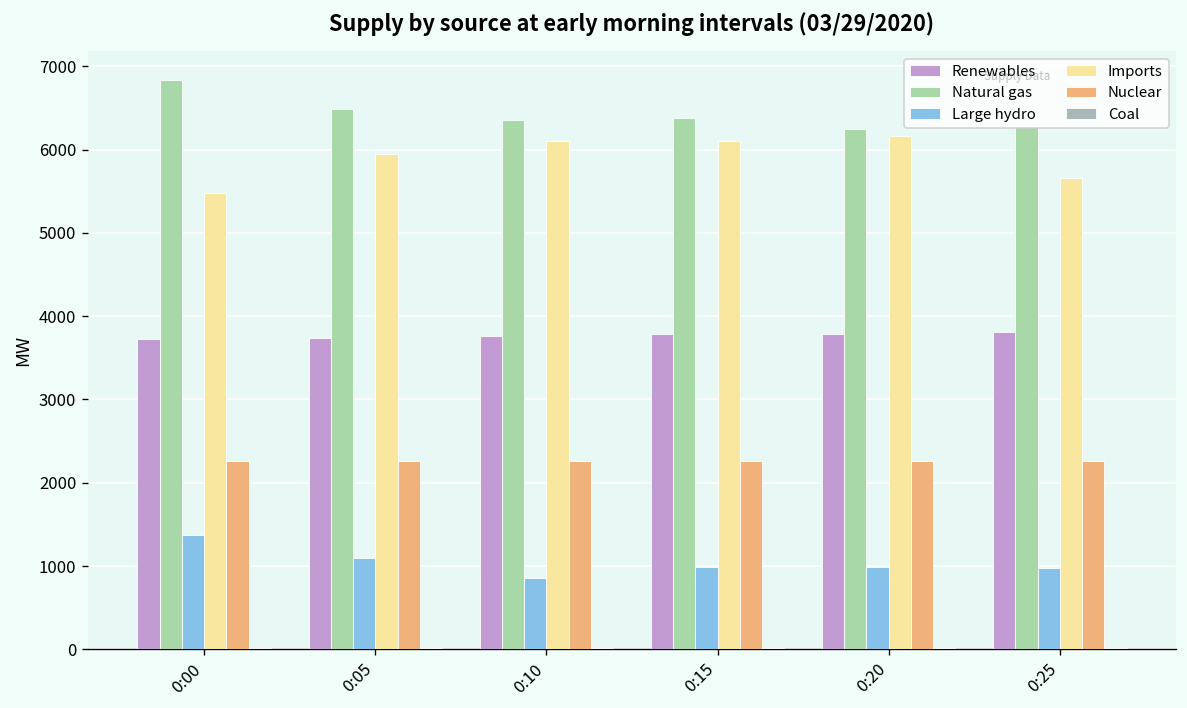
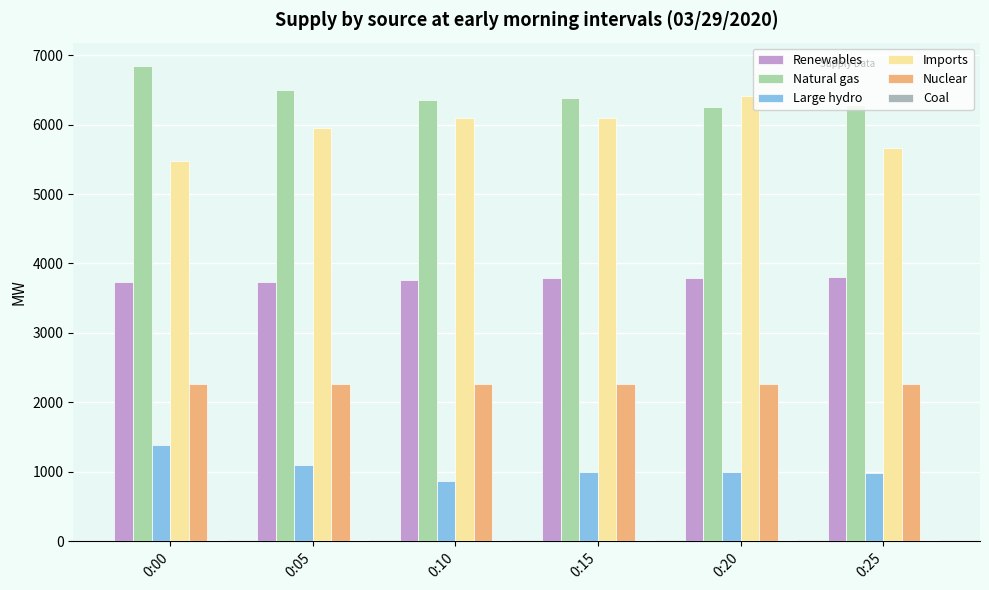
  {
    "Large hydro": {
      "0:00": 1400,
      "0:05": 1100,
      "0:10": 900,
      "0:15": 1000,
      "0:20": 1000,
      "0:25": 1000
    },
    "Imports": {
      "0:00": 5500,
      "0:05": 6000,
      "0:10": 6100,
      "0:15": 6100,
-     "0:20": 6200,
+     "0:20": 6400,
      "0:25": 5700
    },
    "Nuclear": {
      "0:00": 2300,
      "0:05": 2300,
      "0:10": 2300,
      "0:15": 2300,
      "0:20": 2300,
      "0:25": 2300
    }
  }
